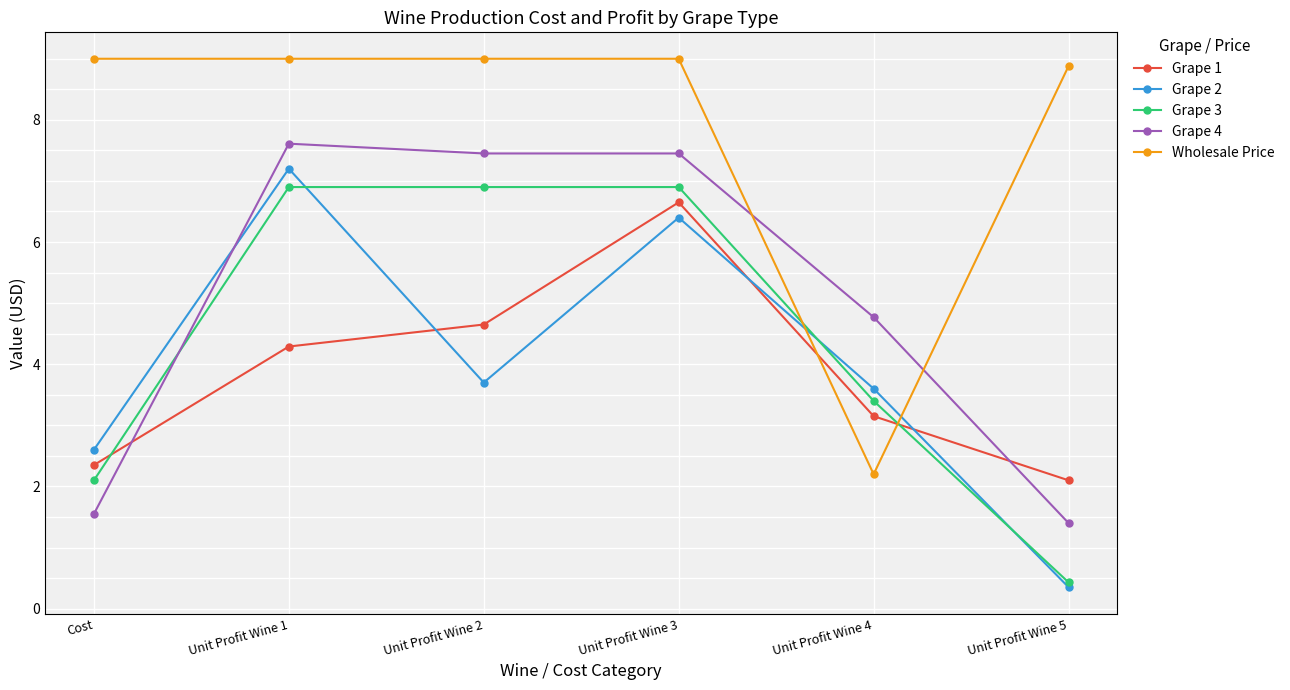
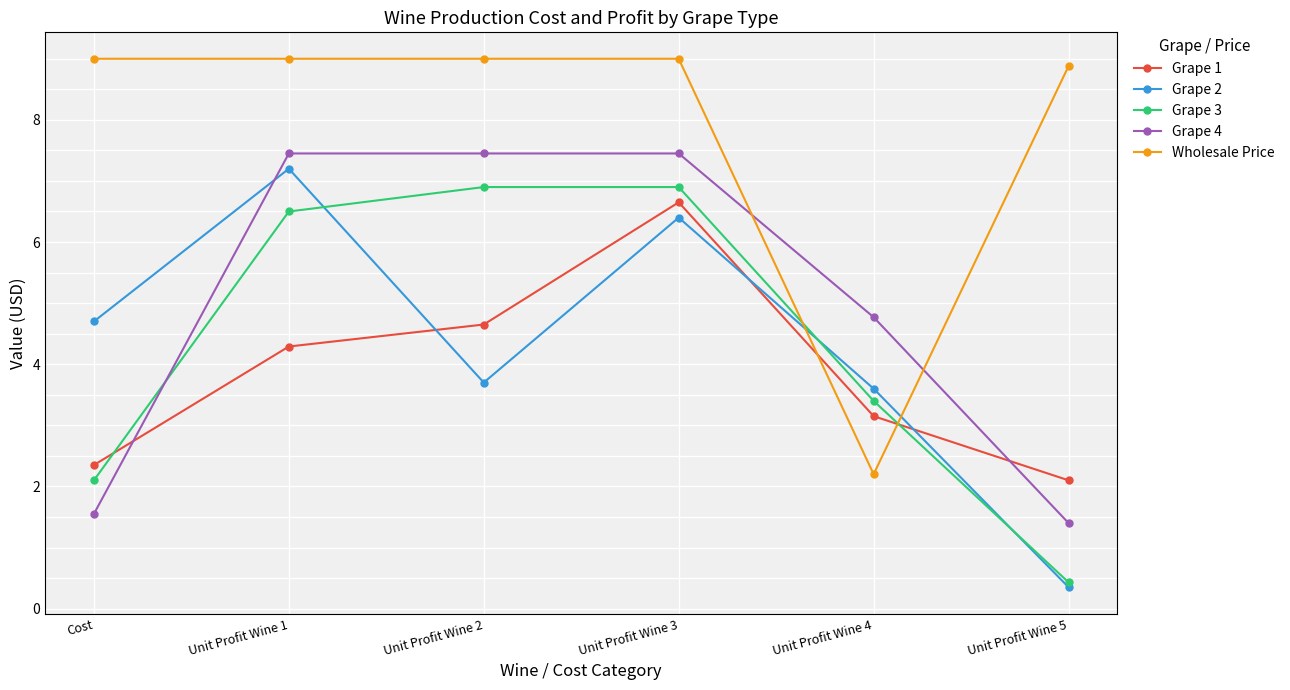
  {
    "Grape 1": {
      "Cost": 2.4,
      "Unit Profit Wine 1": 4.3,
      "Unit Profit Wine 2": 4.7,
      "Unit Profit Wine 3": 6.7,
      "Unit Profit Wine 4": 3.2,
      "Unit Profit Wine 5": 2.1
    },
    "Grape 2": {
-     "Cost": 2.6,
+     "Cost": 4.7,
      "Unit Profit Wine 1": 7.2,
      "Unit Profit Wine 2": 3.7,
      "Unit Profit Wine 3": 6.4,
      "Unit Profit Wine 4": 3.6,
      "Unit Profit Wine 5": 0.4
    },
    "Grape 3": {
      "Cost": 2.1,
-     "Unit Profit Wine 1": 6.9,
+     "Unit Profit Wine 1": 6.5,
      "Unit Profit Wine 2": 6.9,
      "Unit Profit Wine 3": 6.9,
      "Unit Profit Wine 4": 3.4,
      "Unit Profit Wine 5": 0.4
    },
    "Grape 4": {
      "Cost": 1.6,
-     "Unit Profit Wine 1": 7.6,
+     "Unit Profit Wine 1": 7.5,
      "Unit Profit Wine 2": 7.5,
      "Unit Profit Wine 3": 7.5,
      "Unit Profit Wine 4": 4.8,
      "Unit Profit Wine 5": 1.4
    },
    "Wholesale Price": {
      "Cost": 9.0,
      "Unit Profit Wine 1": 9.0,
      "Unit Profit Wine 2": 9.0,
      "Unit Profit Wine 3": 9.0,
      "Unit Profit Wine 4": 2.2,
      "Unit Profit Wine 5": 8.9
    }
  }
